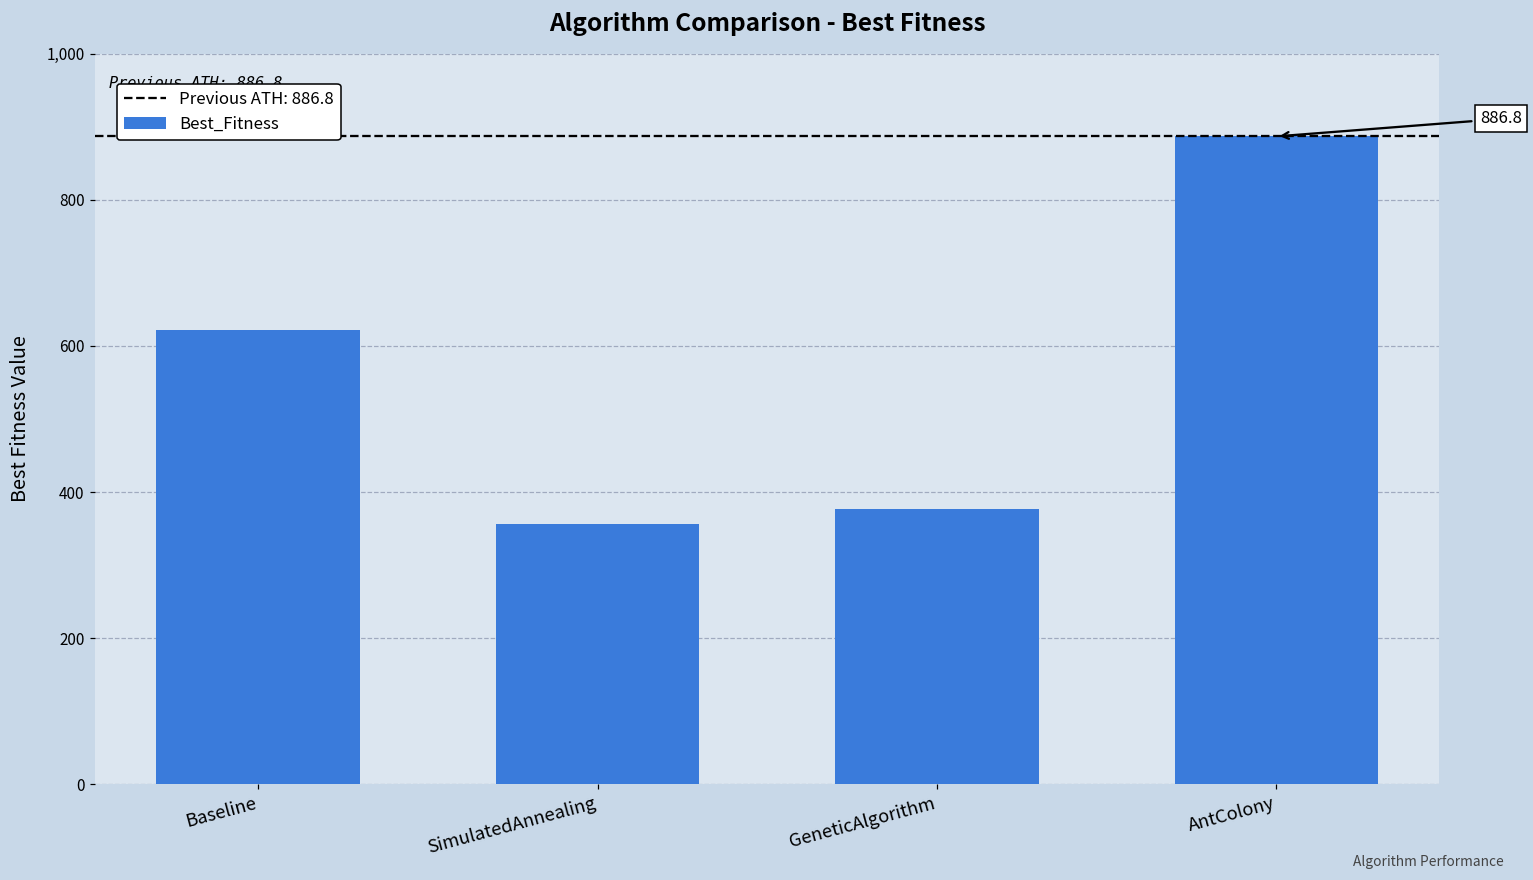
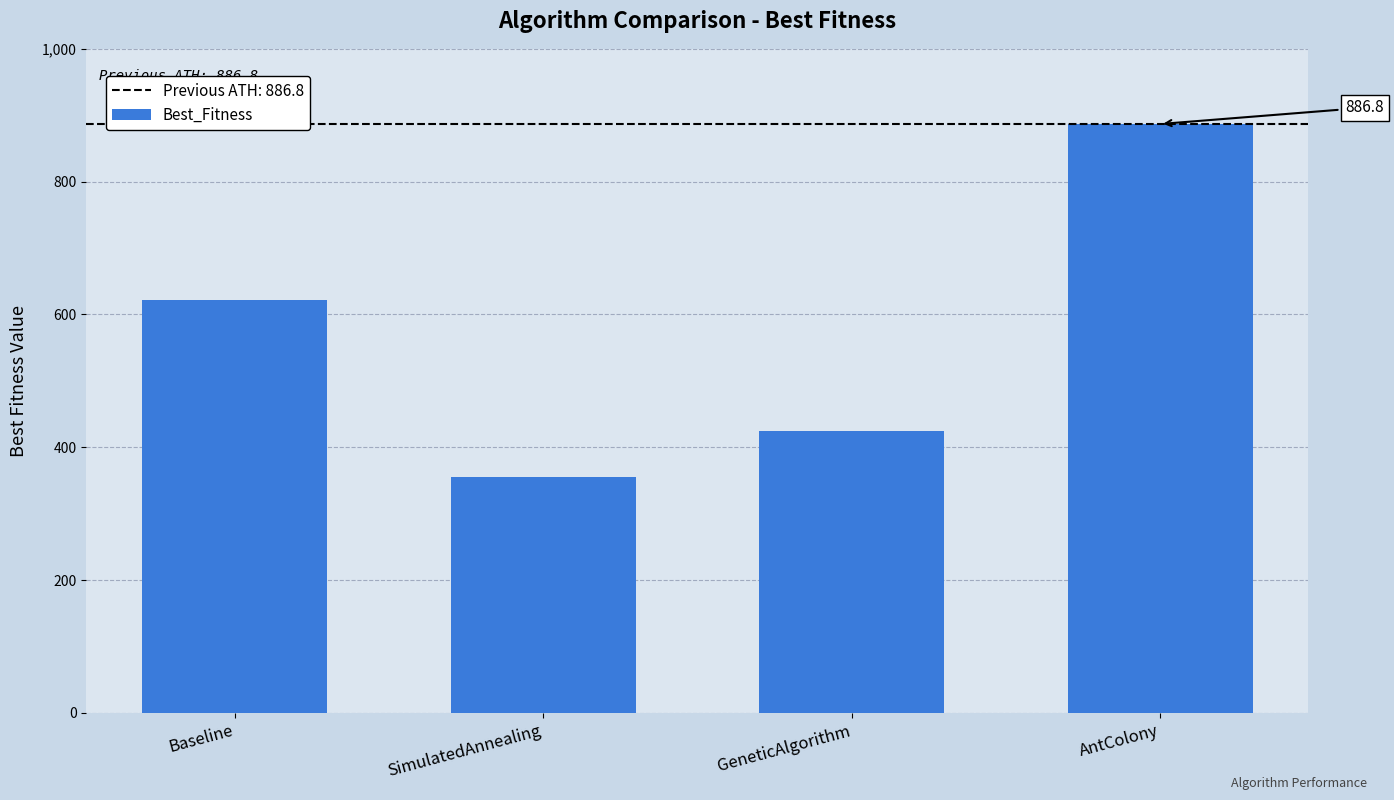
  {
    "Baseline": 620,
    "SimulatedAnnealing": 360,
-   "GeneticAlgorithm": 380
+   "GeneticAlgorithm": 420
  }
